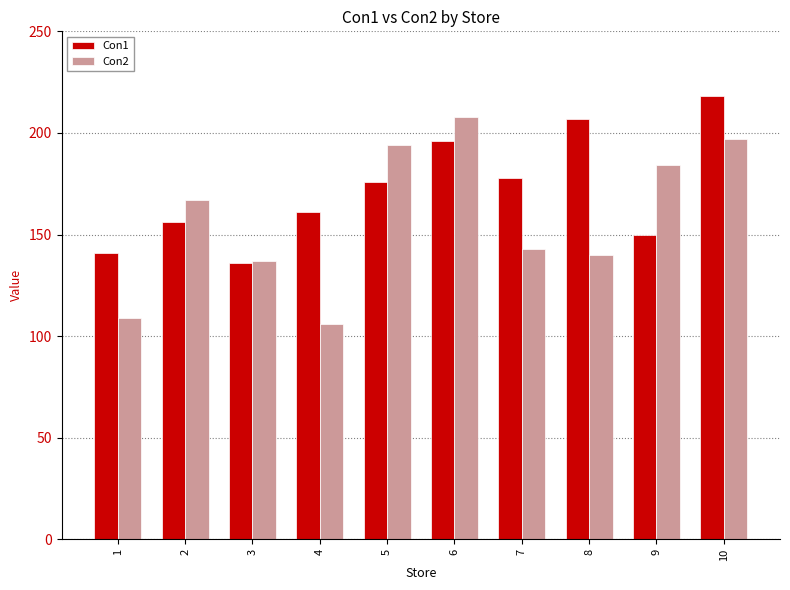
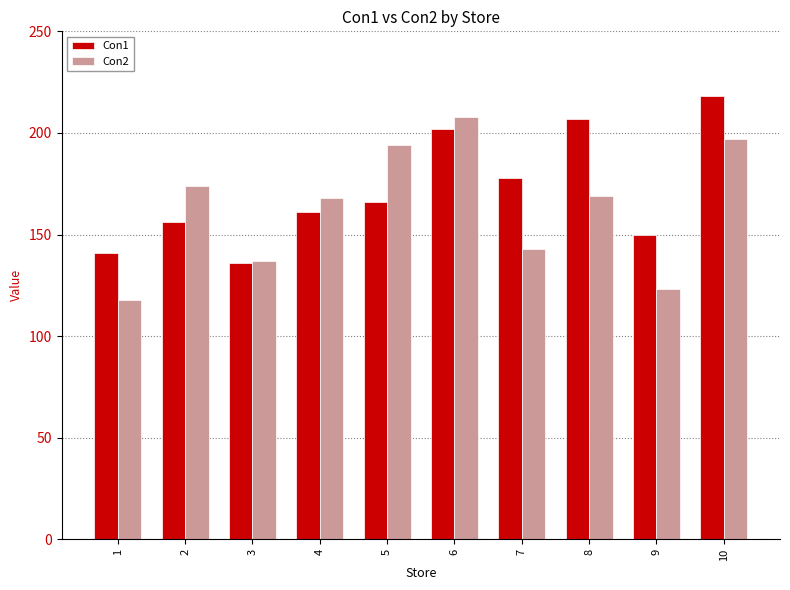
  {
    "Con1": {
      "1": 141,
      "2": 156,
      "3": 136,
      "4": 161,
-     "5": 176,
-     "6": 196,
+     "5": 166,
+     "6": 202,
      "7": 178,
      "8": 207,
      "9": 150,
      "10": 218
    },
    "Con2": {
-     "1": 109,
-     "2": 167,
+     "1": 118,
+     "2": 174,
      "3": 137,
-     "4": 106,
+     "4": 168,
      "5": 194,
      "6": 208,
      "7": 143,
-     "8": 140,
-     "9": 184,
+     "8": 169,
+     "9": 123,
      "10": 197
    }
  }
